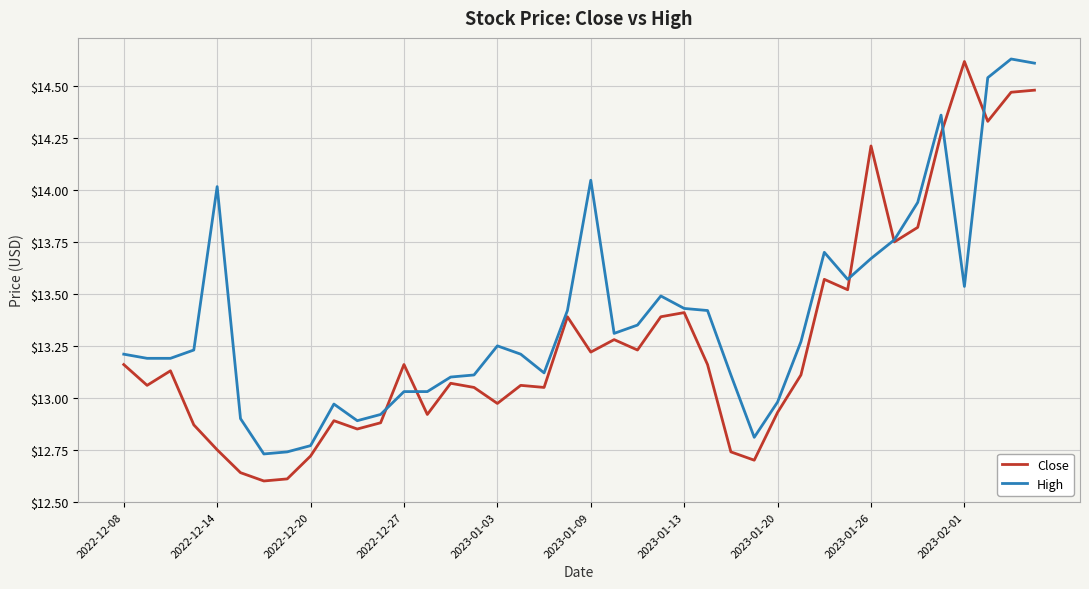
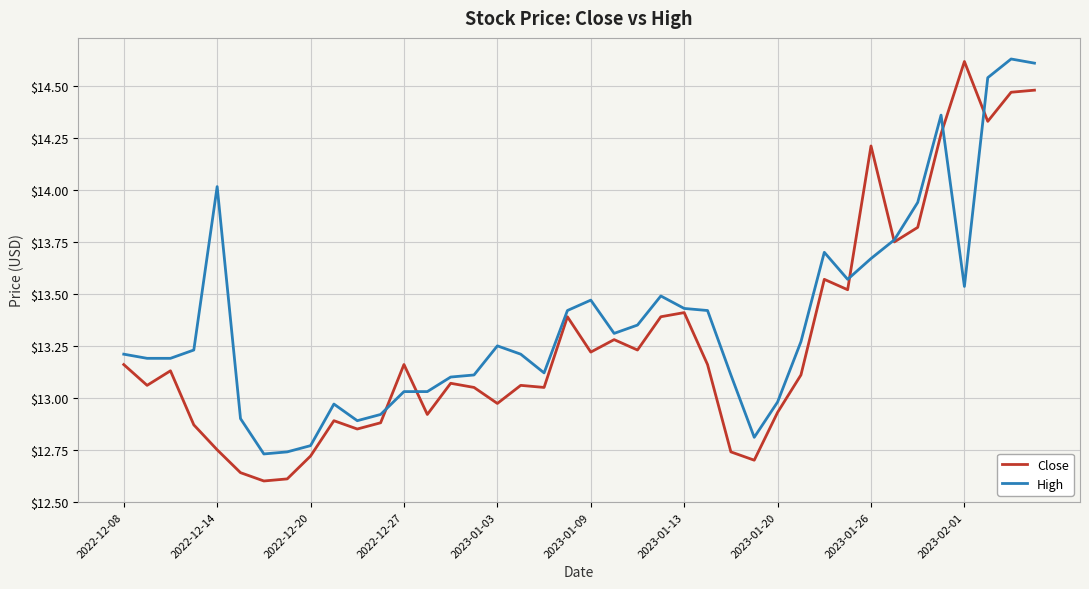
  {
    "Close": {
      "2022-12-08": "$13.16",
      "2022-12-14": "$12.75",
      "2022-12-20": "$12.72",
      "2022-12-27": "$13.16",
      "2023-01-03": "$12.97",
      "2023-01-09": "$13.22",
      "2023-01-13": "$13.41",
      "2023-01-20": "$12.93",
      "2023-01-26": "$14.21",
      "2023-02-01": "$14.62"
    },
    "High": {
      "2022-12-08": "$13.21",
      "2022-12-14": "$14.02",
      "2022-12-20": "$12.77",
      "2022-12-27": "$13.03",
      "2023-01-03": "$13.25",
-     "2023-01-09": "$14.05",
+     "2023-01-09": "$13.47",
      "2023-01-13": "$13.43",
      "2023-01-20": "$12.98",
      "2023-01-26": "$13.67",
      "2023-02-01": "$13.54"
    }
  }
